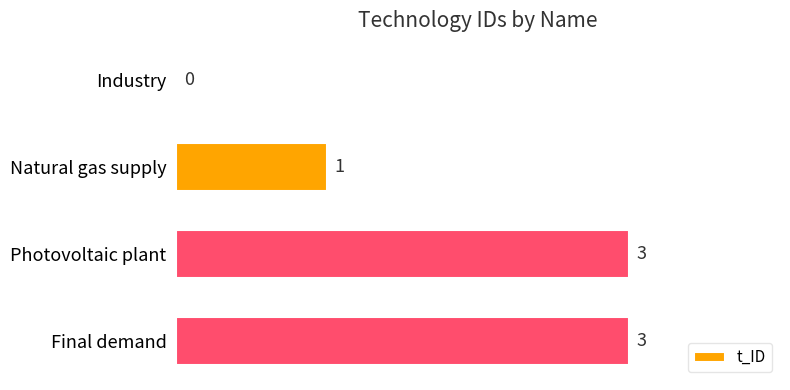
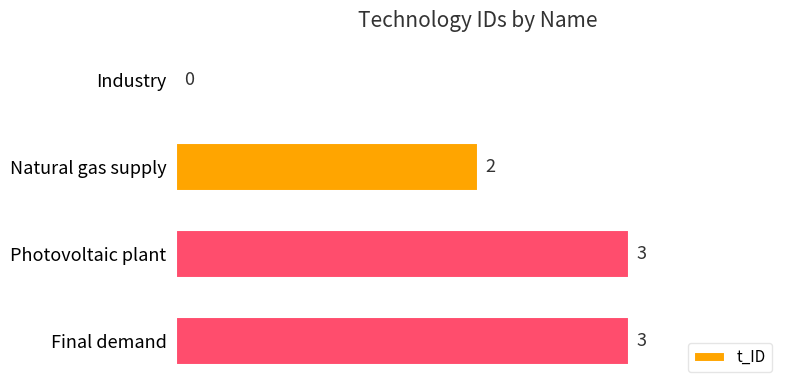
  {
    "Industry": 0,
-   "Natural gas supply": 1,
+   "Natural gas supply": 2,
    "Photovoltaic plant": 3,
    "Final demand": 3
  }
